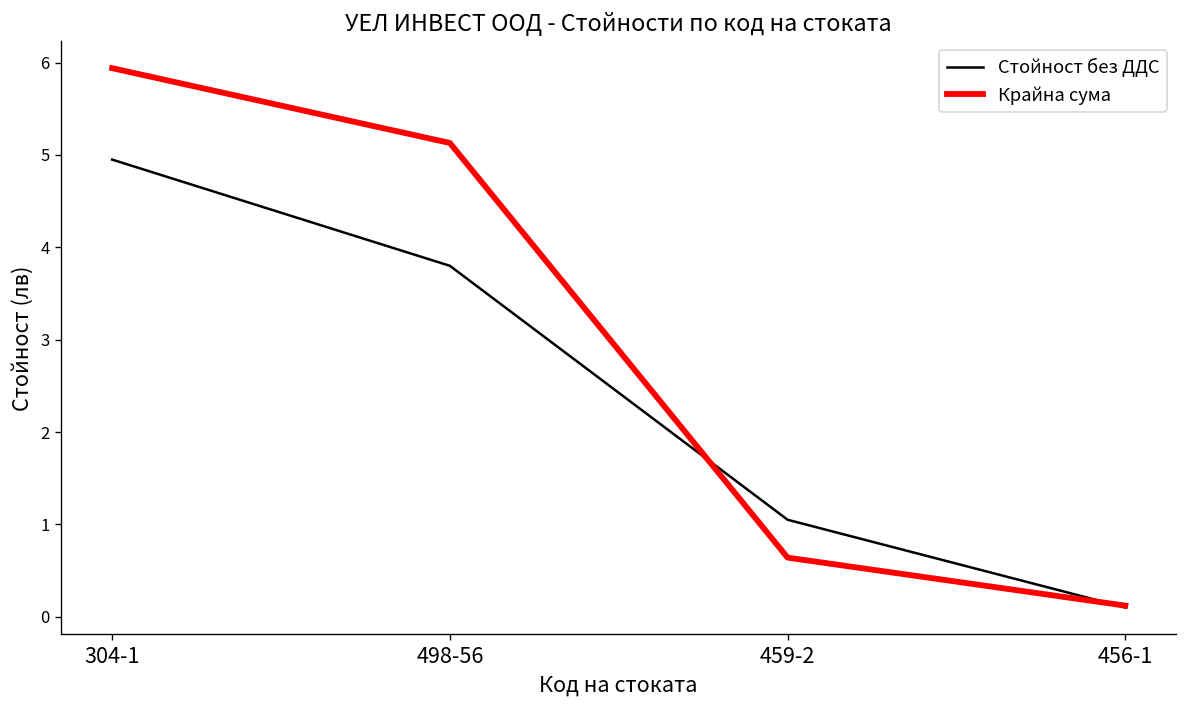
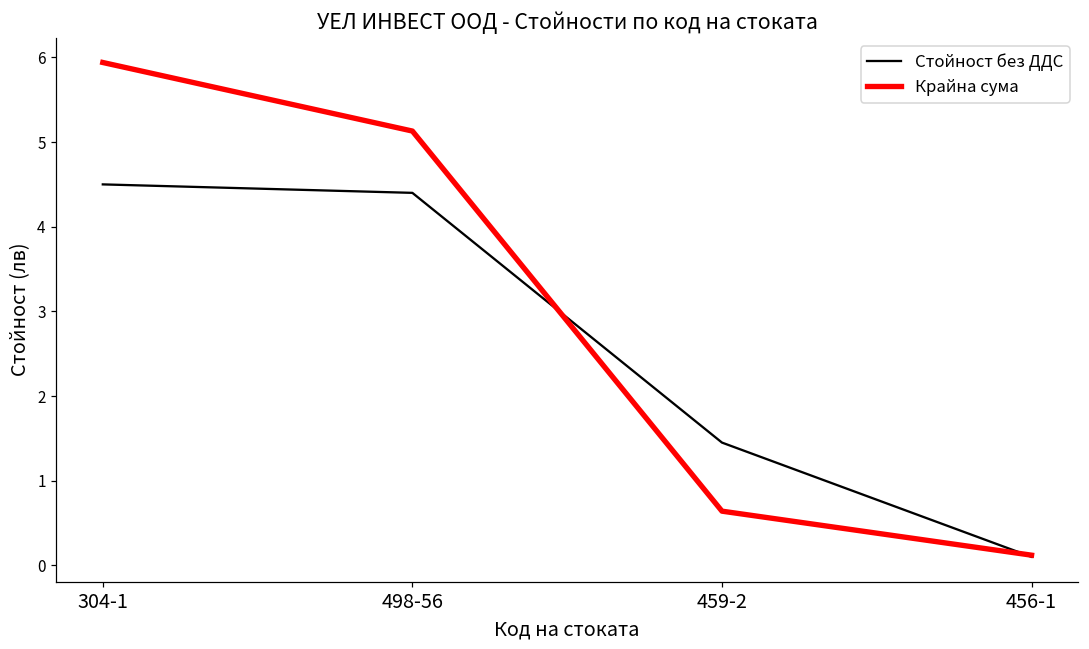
  {
    "Стойност без ДДС": {
-     "304-1": 5.0,
-     "498-56": 3.8,
-     "459-2": 1.1
+     "304-1": 4.5,
+     "498-56": 4.4,
+     "459-2": 1.5
    },
    "Крайна сума": {
      "304-1": 5.9,
      "498-56": 5.1,
      "459-2": 0.6
    }
  }
